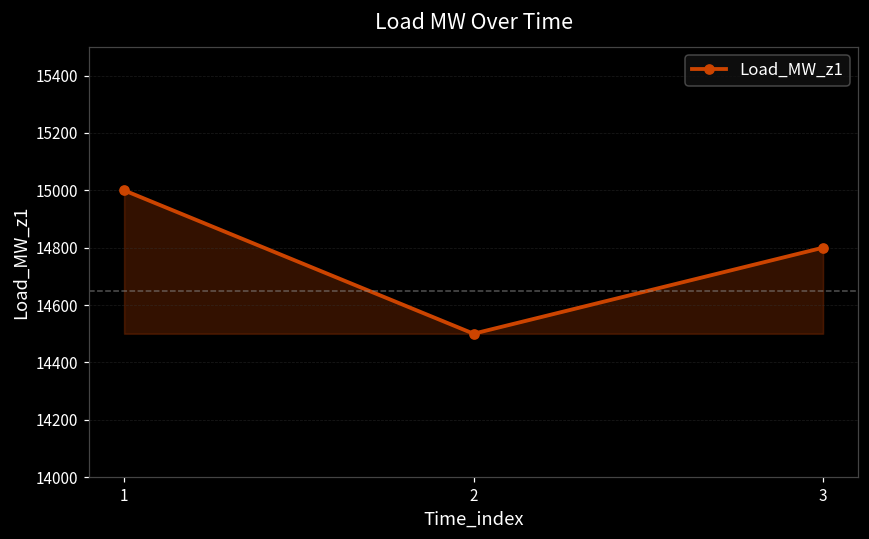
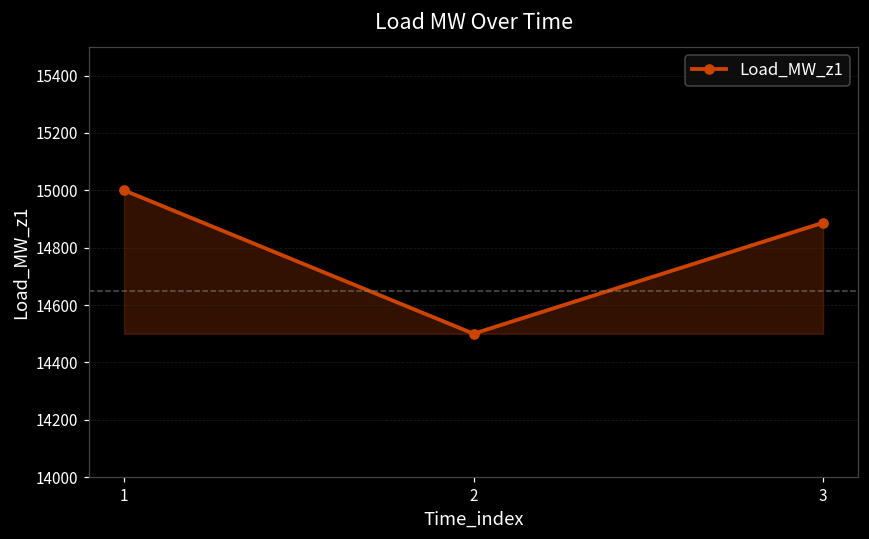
  {
    "1": 15000,
    "2": 14500,
-   "3": 14800
+   "3": 14890
  }
